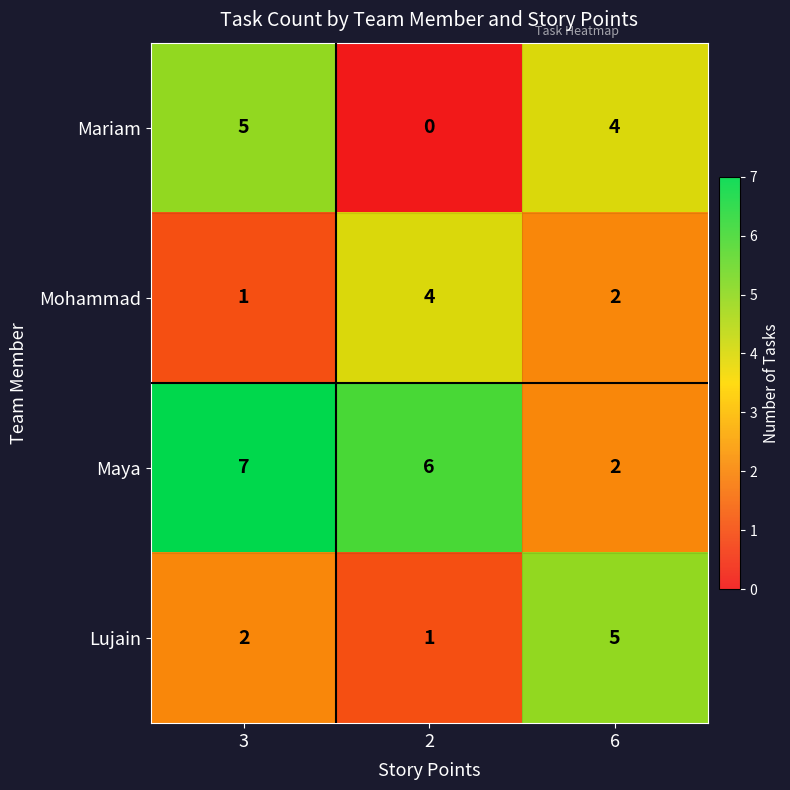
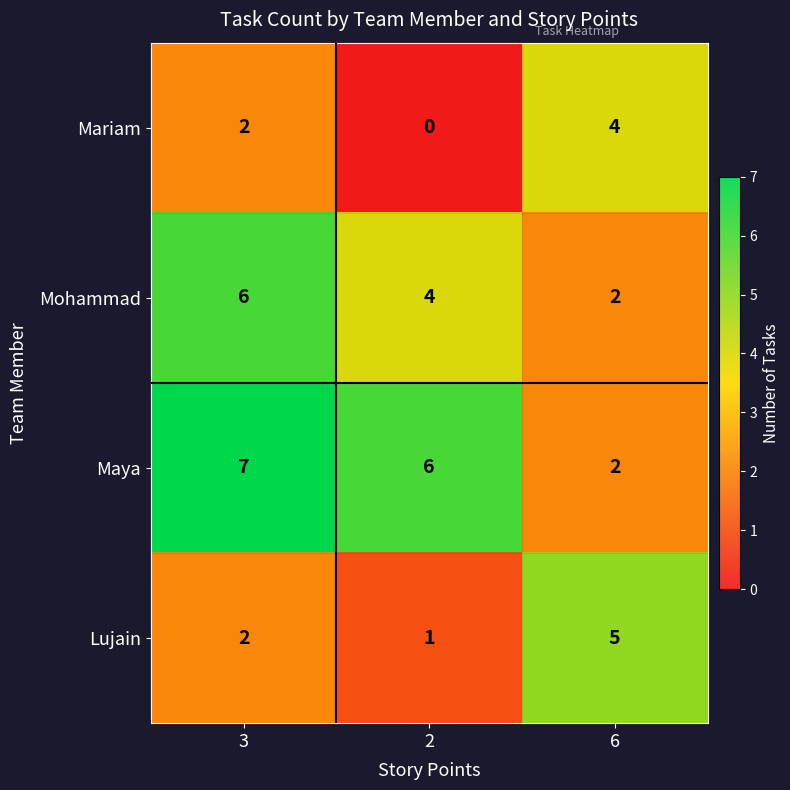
  {
    "Mariam": {
-     "3": 5,
+     "3": 2,
      "2": 0,
      "6": 4
    },
    "Mohammad": {
-     "3": 1,
+     "3": 6,
      "2": 4,
      "6": 2
    },
    "Maya": {
      "3": 7,
      "2": 6,
      "6": 2
    },
    "Lujain": {
      "3": 2,
      "2": 1,
      "6": 5
    }
  }
